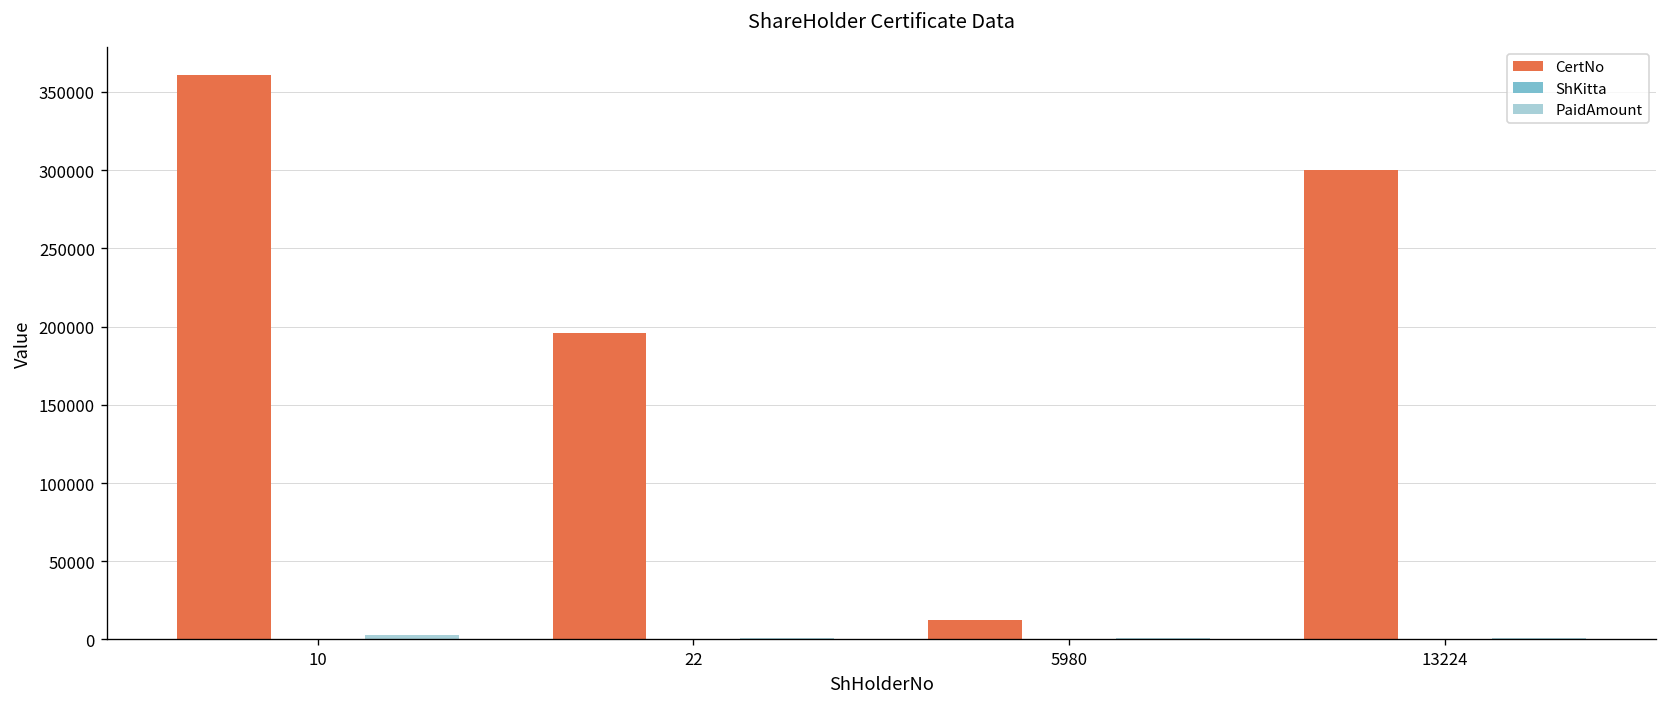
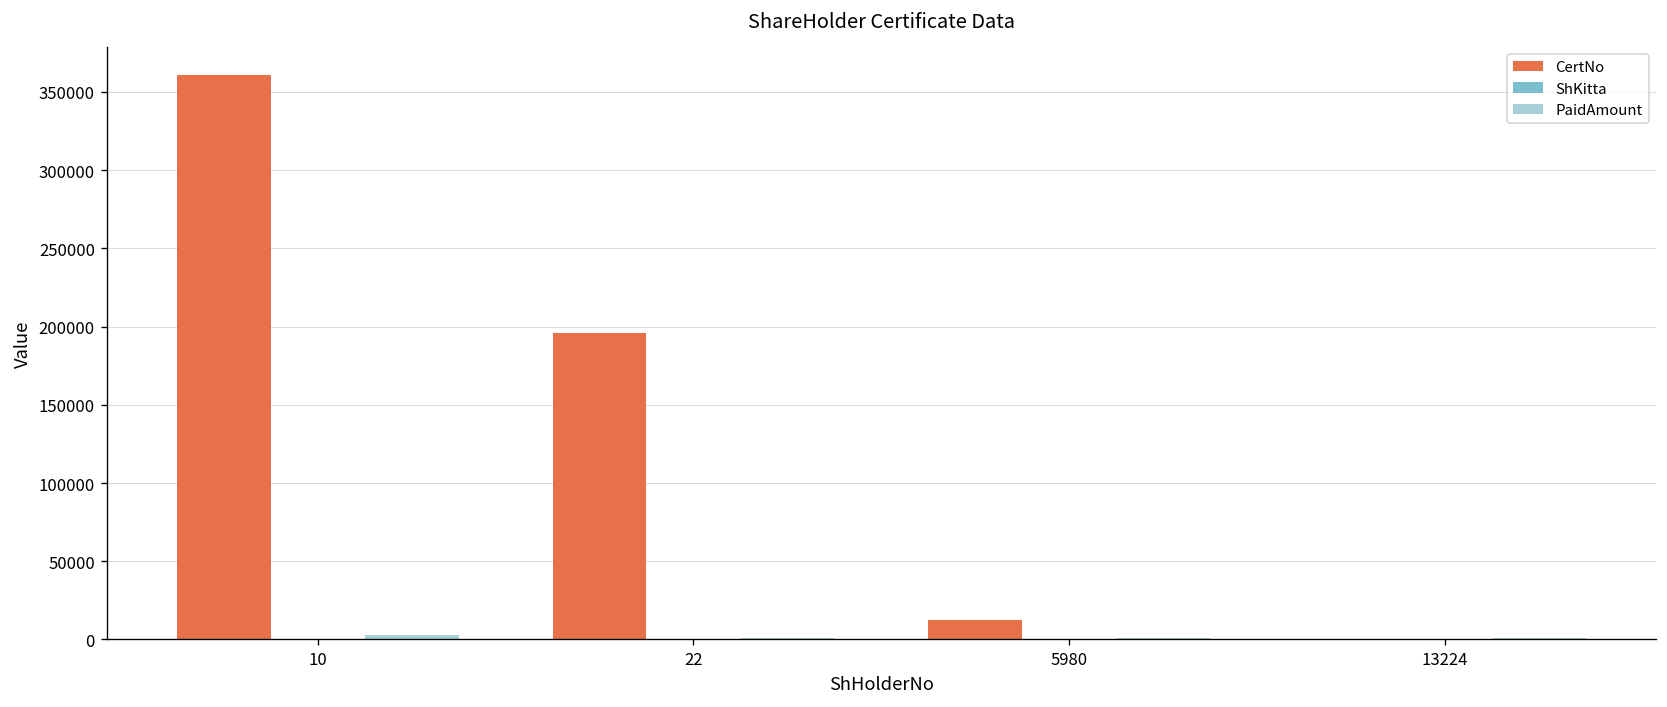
  {
    "CertNo": {
      "10": 361000,
      "22": 196000,
      "5980": 13000,
-     "13224": 300000
+     "13224": 1000
    }
  }
